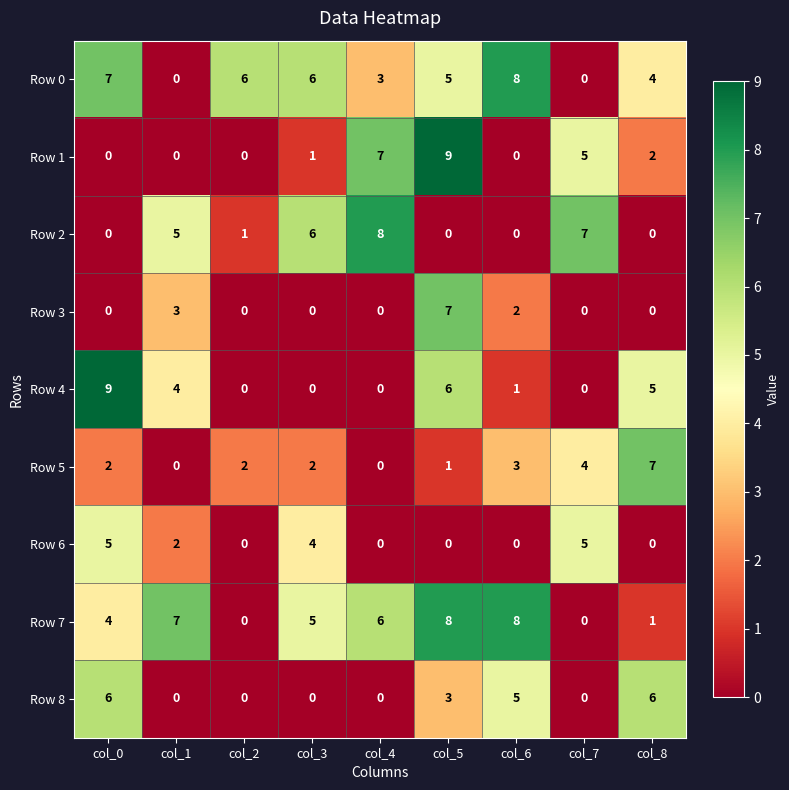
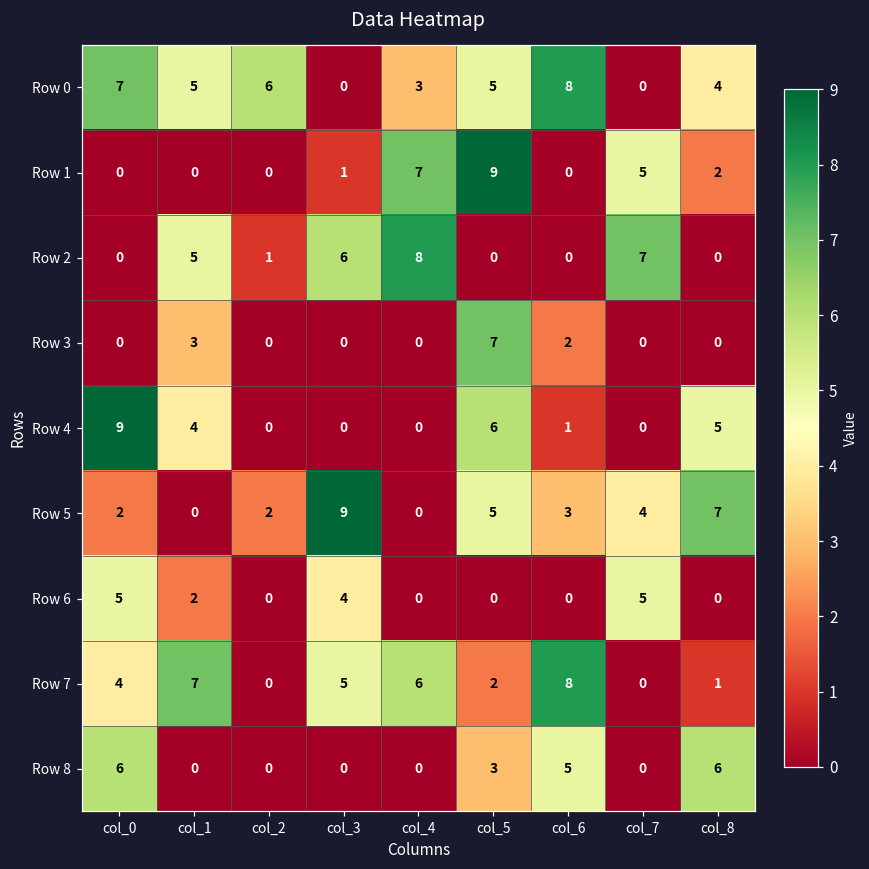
  {
    "Row 0": {
      "col_0": 7,
-     "col_1": 0,
+     "col_1": 5,
      "col_2": 6,
-     "col_3": 6,
+     "col_3": 0,
      "col_4": 3,
      "col_5": 5,
      "col_6": 8,
      "col_7": 0,
      "col_8": 4
    },
    "Row 1": {
      "col_0": 0,
      "col_1": 0,
      "col_2": 0,
      "col_3": 1,
      "col_4": 7,
      "col_5": 9,
      "col_6": 0,
      "col_7": 5,
      "col_8": 2
    },
    "Row 2": {
      "col_0": 0,
      "col_1": 5,
      "col_2": 1,
      "col_3": 6,
      "col_4": 8,
      "col_5": 0,
      "col_6": 0,
      "col_7": 7,
      "col_8": 0
    },
    "Row 3": {
      "col_0": 0,
      "col_1": 3,
      "col_2": 0,
      "col_3": 0,
      "col_4": 0,
      "col_5": 7,
      "col_6": 2,
      "col_7": 0,
      "col_8": 0
    },
    "Row 4": {
      "col_0": 9,
      "col_1": 4,
      "col_2": 0,
      "col_3": 0,
      "col_4": 0,
      "col_5": 6,
      "col_6": 1,
      "col_7": 0,
      "col_8": 5
    },
    "Row 5": {
      "col_0": 2,
      "col_1": 0,
      "col_2": 2,
-     "col_3": 2,
+     "col_3": 9,
      "col_4": 0,
-     "col_5": 1,
+     "col_5": 5,
      "col_6": 3,
      "col_7": 4,
      "col_8": 7
    },
    "Row 6": {
      "col_0": 5,
      "col_1": 2,
      "col_2": 0,
      "col_3": 4,
      "col_4": 0,
      "col_5": 0,
      "col_6": 0,
      "col_7": 5,
      "col_8": 0
    },
    "Row 7": {
      "col_0": 4,
      "col_1": 7,
      "col_2": 0,
      "col_3": 5,
      "col_4": 6,
-     "col_5": 8,
+     "col_5": 2,
      "col_6": 8,
      "col_7": 0,
      "col_8": 1
    },
    "Row 8": {
      "col_0": 6,
      "col_1": 0,
      "col_2": 0,
      "col_3": 0,
      "col_4": 0,
      "col_5": 3,
      "col_6": 5,
      "col_7": 0,
      "col_8": 6
    }
  }
